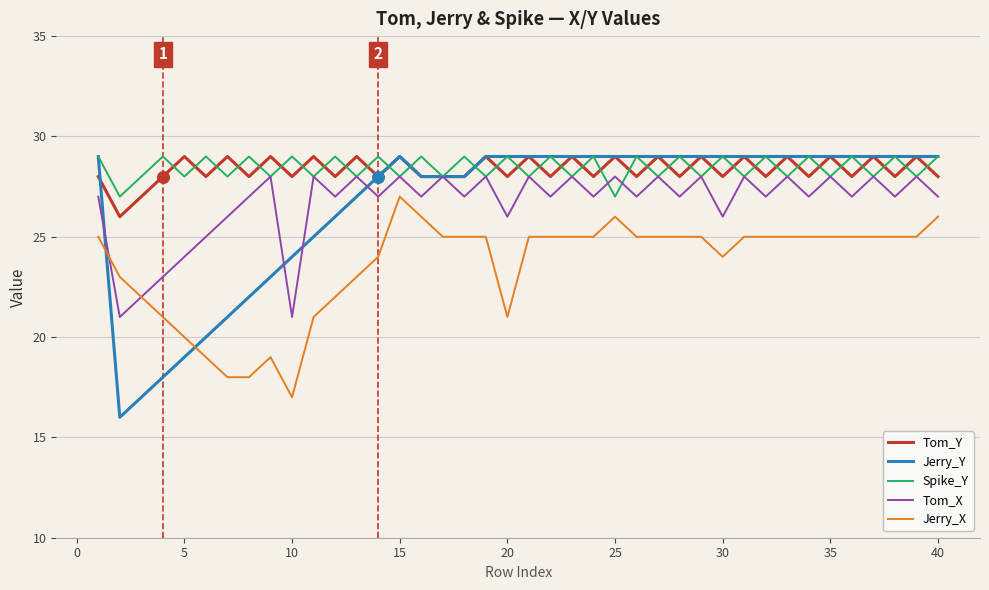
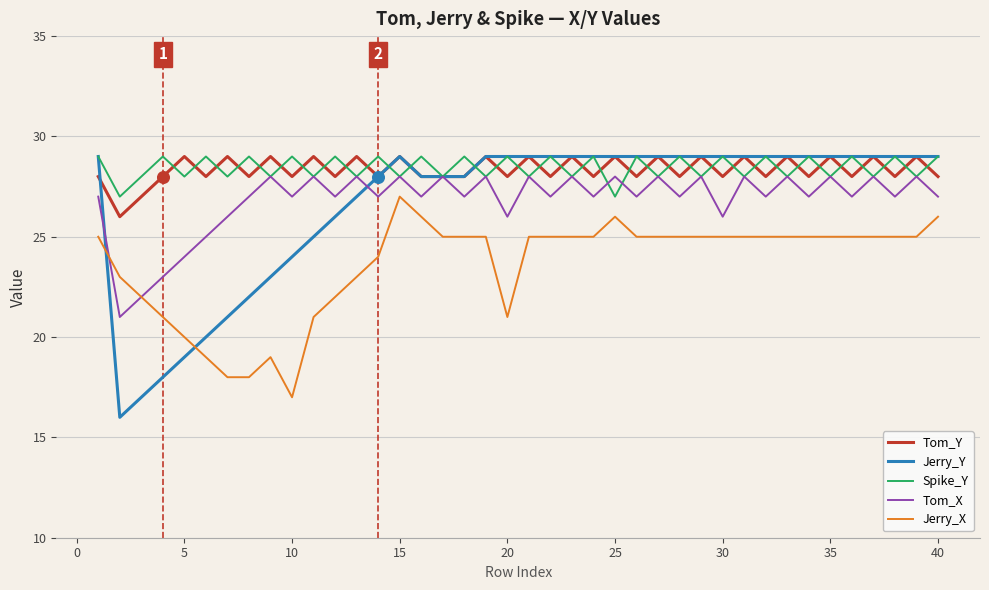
  {
    "Spike_Y": {
      "5": 28,
      "10": 29,
      "25": 27
    },
    "Tom_X": {
      "5": 24,
-     "10": 21,
+     "10": 27,
      "20": 26,
      "25": 28,
      "30": 26,
      "40": 27
    },
    "Jerry_X": {
      "5": 20,
      "10": 17,
      "15": 27,
      "20": 21,
      "25": 26,
-     "30": 24,
+     "30": 25,
      "35": 25,
      "40": 26
    }
  }
